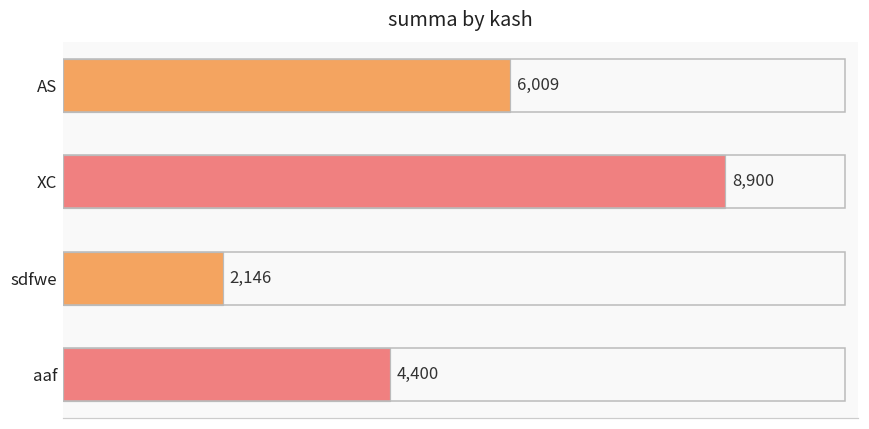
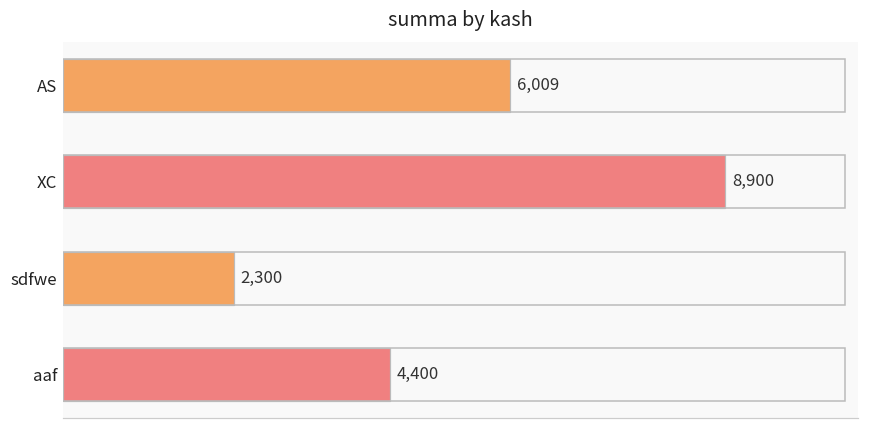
  {
    "AS": "6,009",
    "XC": "8,900",
-   "sdfwe": "2,146",
+   "sdfwe": "2,300",
    "aaf": "4,400"
  }
